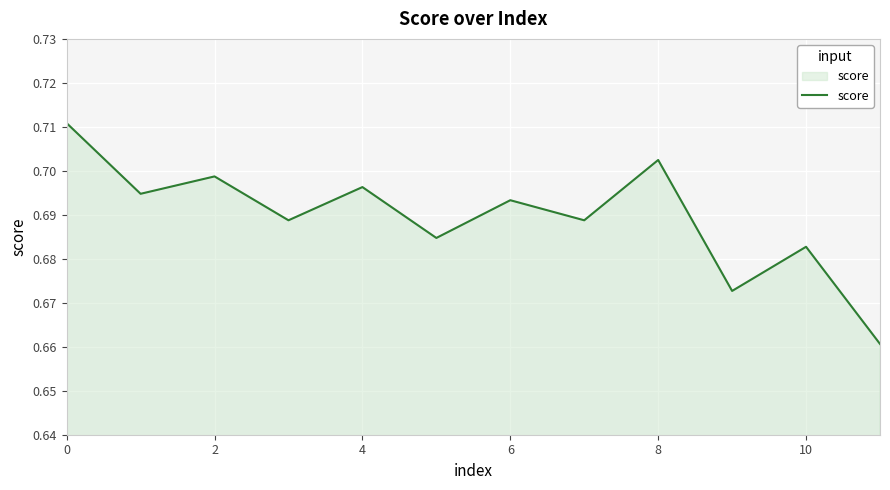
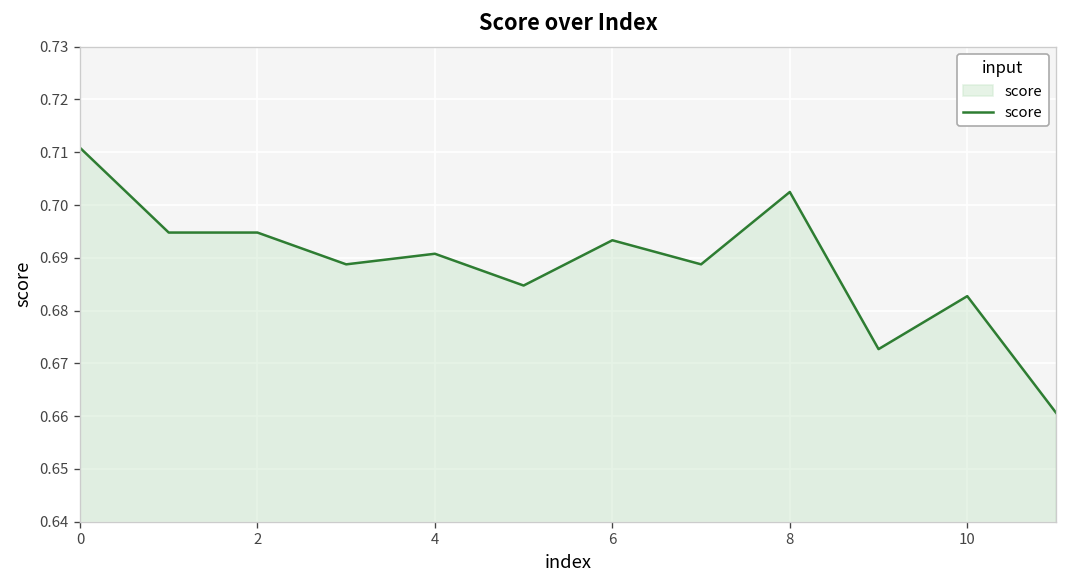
  {
    "0": 0.711,
-   "2": 0.699,
-   "4": 0.696,
+   "2": 0.695,
+   "4": 0.691,
    "6": 0.693,
    "8": 0.702,
    "10": 0.683
  }
